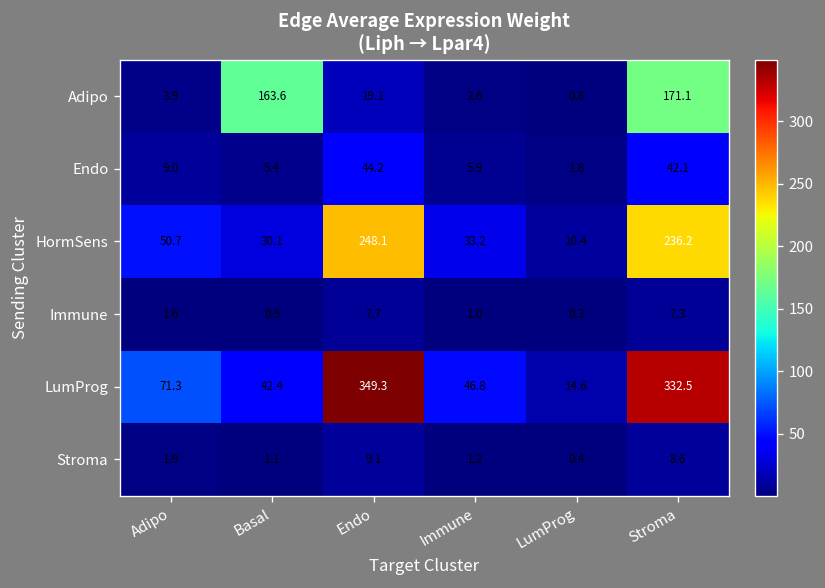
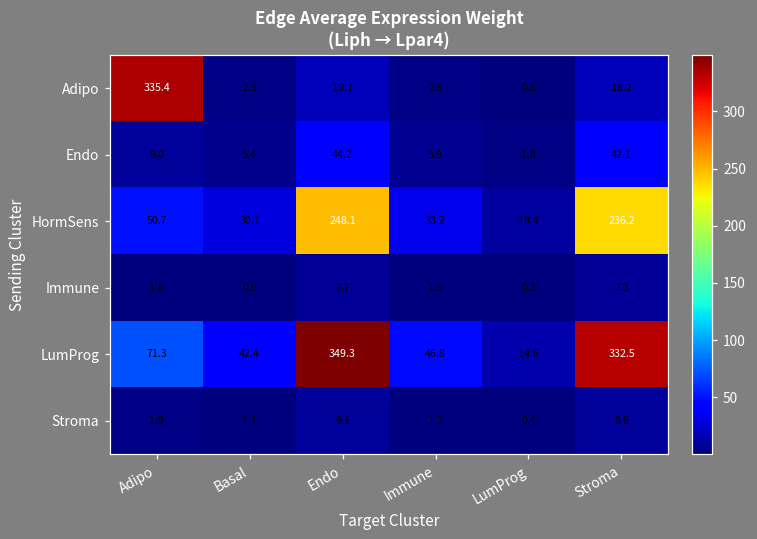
  {
    "Adipo": {
-     "Adipo": 3.9,
-     "Basal": 163.6,
+     "Adipo": 335.4,
+     "Basal": 2.3,
      "Endo": 19.1,
      "Immune": 2.6,
      "LumProg": 0.8,
-     "Stroma": 171.1
+     "Stroma": 18.2
    },
    "Endo": {
      "Adipo": 9.0,
      "Basal": 5.4,
      "Endo": 44.2,
      "Immune": 5.9,
      "LumProg": 1.8,
      "Stroma": 42.1
    },
    "HormSens": {
      "Adipo": 50.7,
      "Basal": 30.1,
      "Endo": 248.1,
      "Immune": 33.2,
      "LumProg": 10.4,
      "Stroma": 236.2
    },
    "Immune": {
      "Adipo": 1.6,
      "Basal": 0.9,
      "Endo": 7.7,
      "Immune": 1.0,
      "LumProg": 0.3,
      "Stroma": 7.3
    },
    "LumProg": {
      "Adipo": 71.3,
      "Basal": 42.4,
      "Endo": 349.3,
      "Immune": 46.8,
      "LumProg": 14.6,
      "Stroma": 332.5
    },
    "Stroma": {
      "Adipo": 1.9,
      "Basal": 1.1,
      "Endo": 9.1,
      "Immune": 1.2,
      "LumProg": 0.4,
      "Stroma": 8.6
    }
  }
